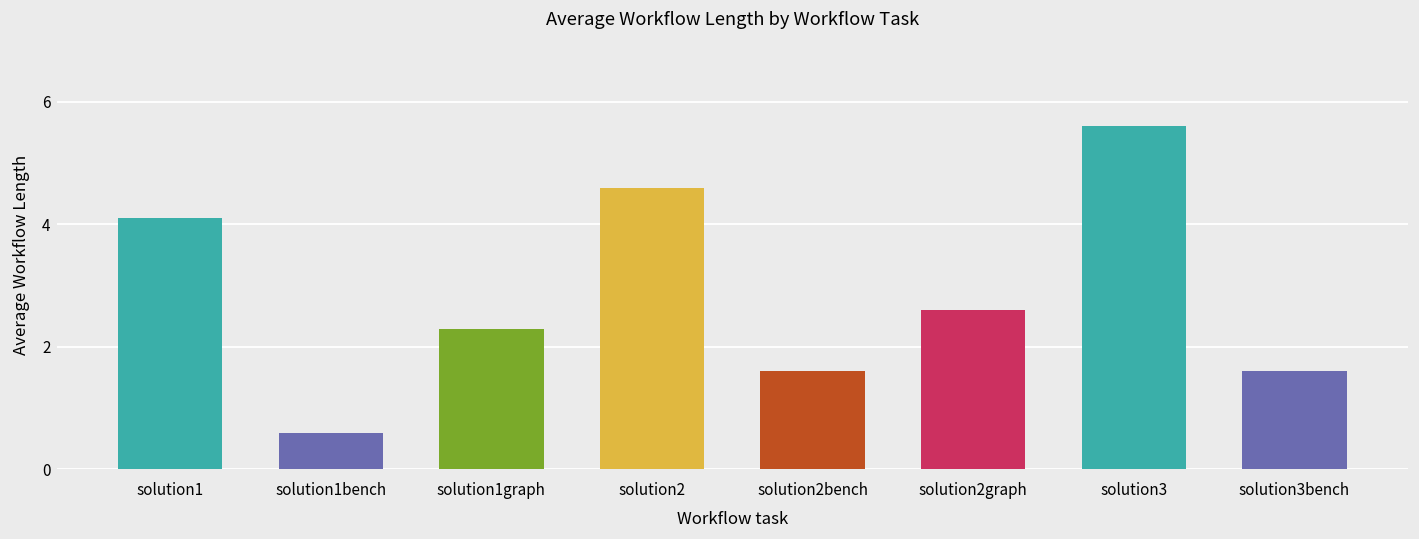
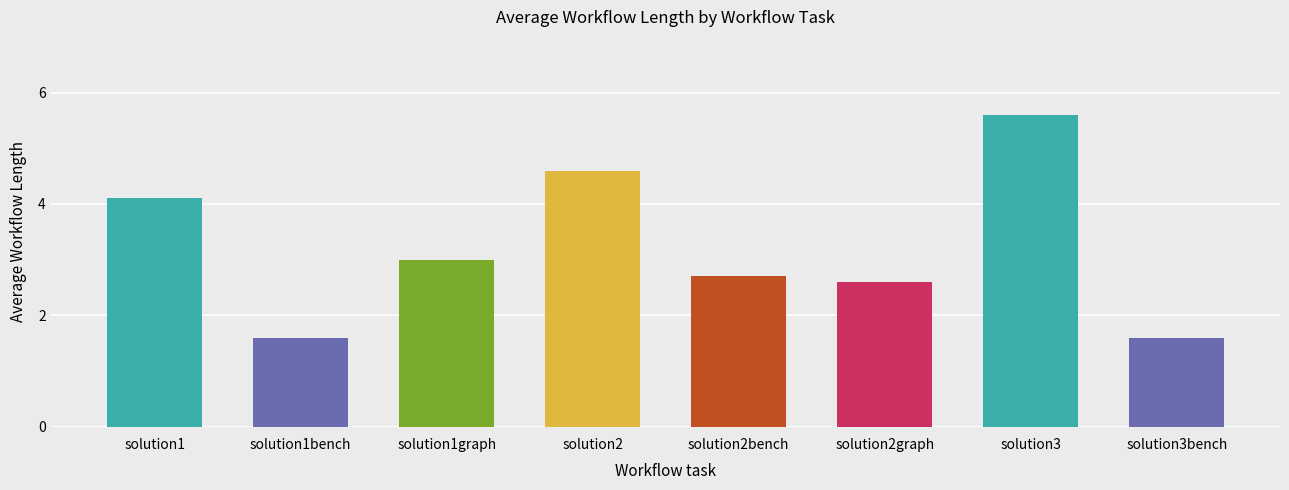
  {
    "solution1": 4.1,
-   "solution1bench": 0.6,
-   "solution1graph": 2.3,
+   "solution1bench": 1.6,
+   "solution1graph": 3.0,
    "solution2": 4.6,
-   "solution2bench": 1.6,
+   "solution2bench": 2.7,
    "solution2graph": 2.6,
    "solution3": 5.6,
    "solution3bench": 1.6
  }
